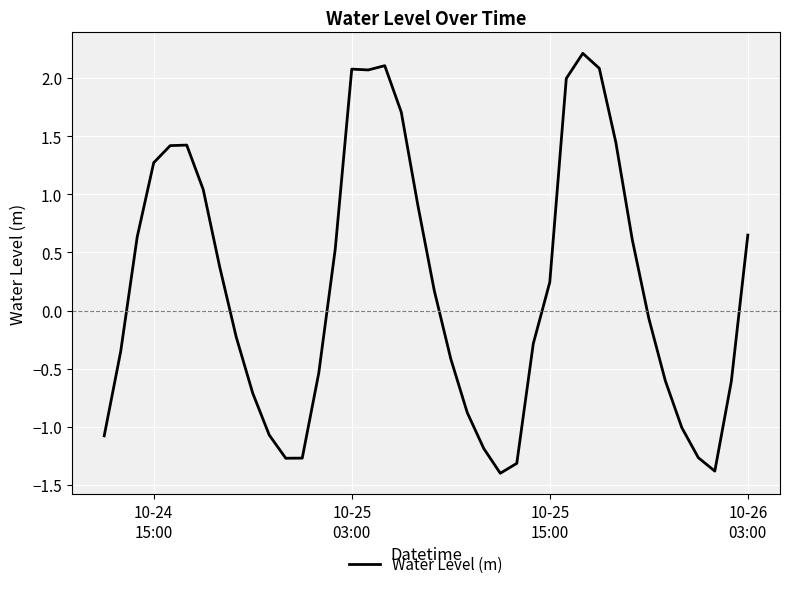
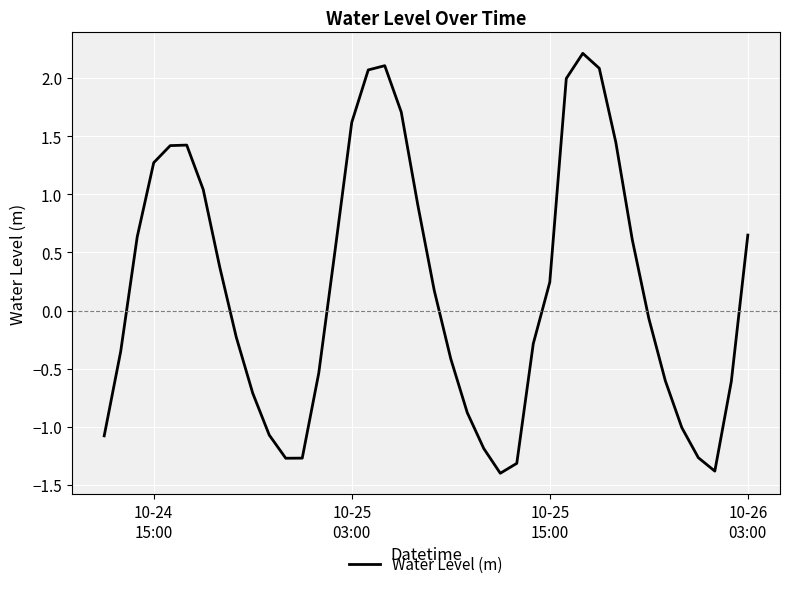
  {
    "10-24 15:00": 1.27,
-   "10-25 03:00": 2.08,
+   "10-25 03:00": 1.62,
    "10-25 15:00": 0.24,
    "10-26 03:00": 0.65
  }
